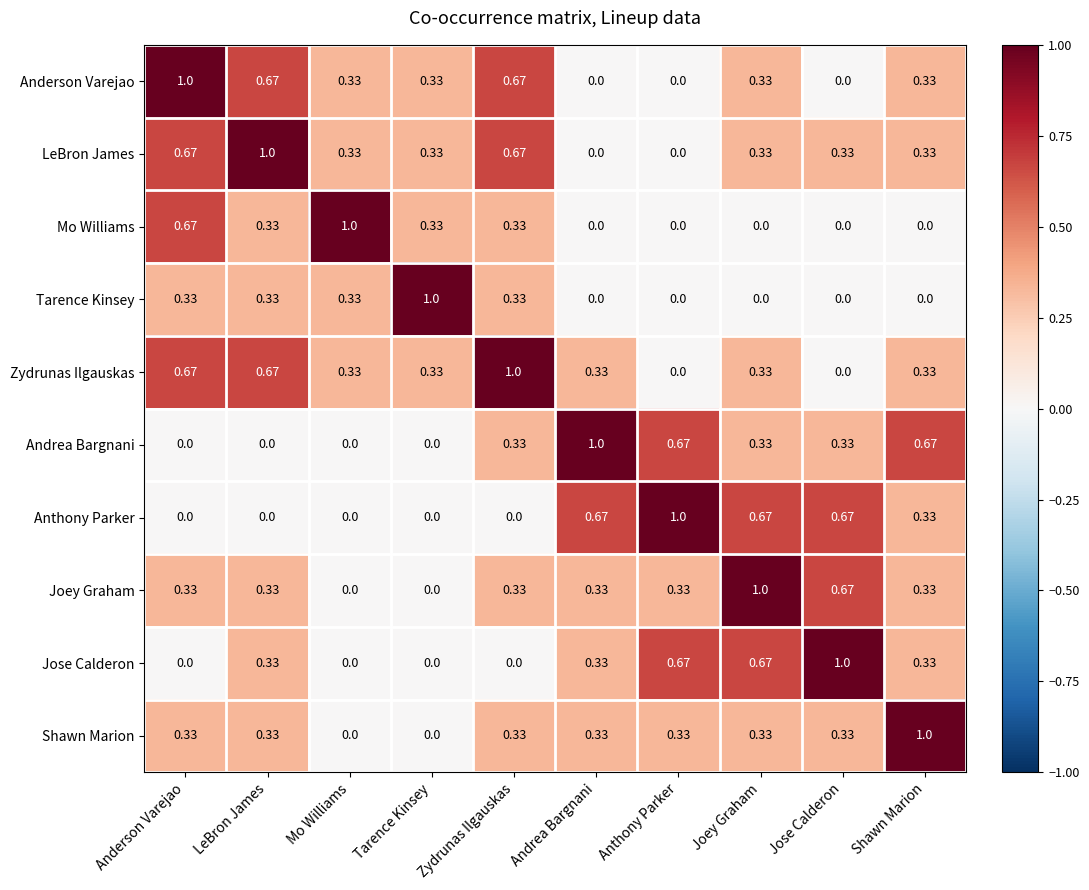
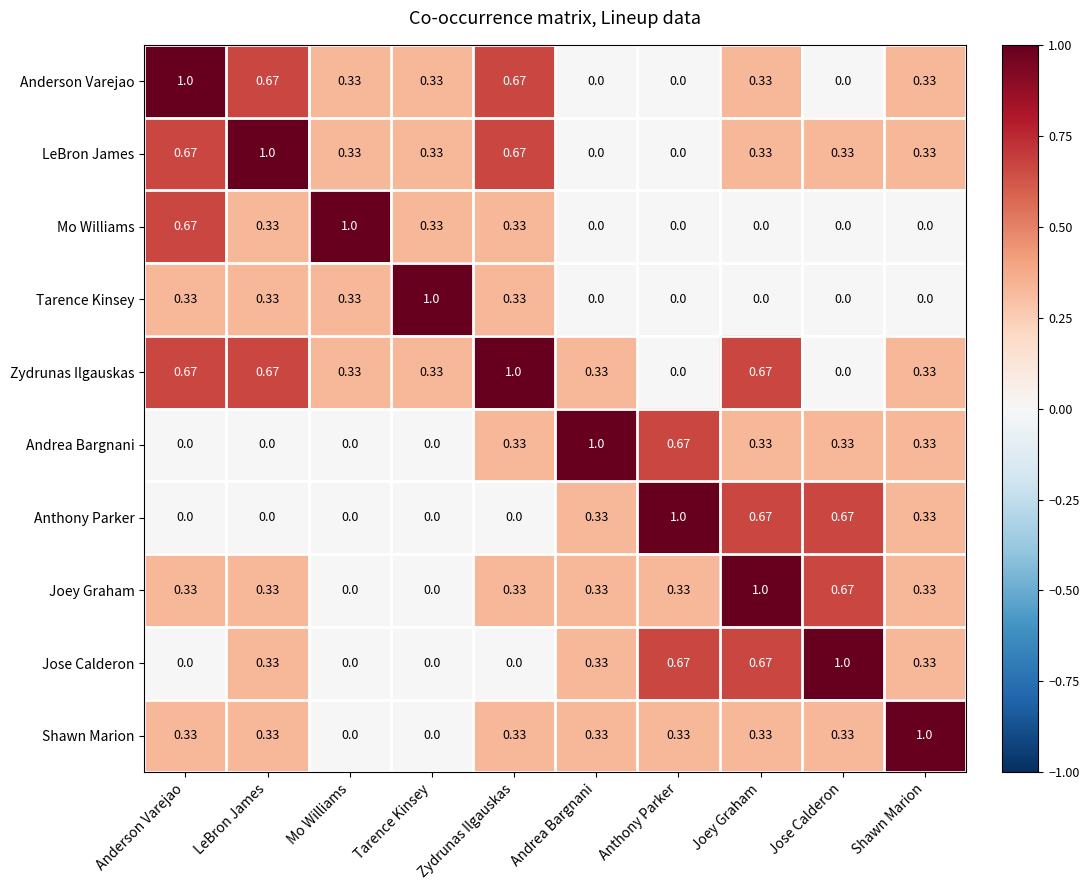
  {
    "Anderson Varejao": {
      "Anderson Varejao": 1.0,
      "LeBron James": 0.67,
      "Mo Williams": 0.33,
      "Tarence Kinsey": 0.33,
      "Zydrunas Ilgauskas": 0.67,
      "Andrea Bargnani": 0.0,
      "Anthony Parker": 0.0,
      "Joey Graham": 0.33,
      "Jose Calderon": 0.0,
      "Shawn Marion": 0.33
    },
    "LeBron James": {
      "Anderson Varejao": 0.67,
      "LeBron James": 1.0,
      "Mo Williams": 0.33,
      "Tarence Kinsey": 0.33,
      "Zydrunas Ilgauskas": 0.67,
      "Andrea Bargnani": 0.0,
      "Anthony Parker": 0.0,
      "Joey Graham": 0.33,
      "Jose Calderon": 0.33,
      "Shawn Marion": 0.33
    },
    "Mo Williams": {
      "Anderson Varejao": 0.67,
      "LeBron James": 0.33,
      "Mo Williams": 1.0,
      "Tarence Kinsey": 0.33,
      "Zydrunas Ilgauskas": 0.33,
      "Andrea Bargnani": 0.0,
      "Anthony Parker": 0.0,
      "Joey Graham": 0.0,
      "Jose Calderon": 0.0,
      "Shawn Marion": 0.0
    },
    "Tarence Kinsey": {
      "Anderson Varejao": 0.33,
      "LeBron James": 0.33,
      "Mo Williams": 0.33,
      "Tarence Kinsey": 1.0,
      "Zydrunas Ilgauskas": 0.33,
      "Andrea Bargnani": 0.0,
      "Anthony Parker": 0.0,
      "Joey Graham": 0.0,
      "Jose Calderon": 0.0,
      "Shawn Marion": 0.0
    },
    "Zydrunas Ilgauskas": {
      "Anderson Varejao": 0.67,
      "LeBron James": 0.67,
      "Mo Williams": 0.33,
      "Tarence Kinsey": 0.33,
      "Zydrunas Ilgauskas": 1.0,
      "Andrea Bargnani": 0.33,
      "Anthony Parker": 0.0,
-     "Joey Graham": 0.33,
+     "Joey Graham": 0.67,
      "Jose Calderon": 0.0,
      "Shawn Marion": 0.33
    },
    "Andrea Bargnani": {
      "Anderson Varejao": 0.0,
      "LeBron James": 0.0,
      "Mo Williams": 0.0,
      "Tarence Kinsey": 0.0,
      "Zydrunas Ilgauskas": 0.33,
      "Andrea Bargnani": 1.0,
      "Anthony Parker": 0.67,
      "Joey Graham": 0.33,
      "Jose Calderon": 0.33,
-     "Shawn Marion": 0.67
+     "Shawn Marion": 0.33
    },
    "Anthony Parker": {
      "Anderson Varejao": 0.0,
      "LeBron James": 0.0,
      "Mo Williams": 0.0,
      "Tarence Kinsey": 0.0,
      "Zydrunas Ilgauskas": 0.0,
-     "Andrea Bargnani": 0.67,
+     "Andrea Bargnani": 0.33,
      "Anthony Parker": 1.0,
      "Joey Graham": 0.67,
      "Jose Calderon": 0.67,
      "Shawn Marion": 0.33
    },
    "Joey Graham": {
      "Anderson Varejao": 0.33,
      "LeBron James": 0.33,
      "Mo Williams": 0.0,
      "Tarence Kinsey": 0.0,
      "Zydrunas Ilgauskas": 0.33,
      "Andrea Bargnani": 0.33,
      "Anthony Parker": 0.33,
      "Joey Graham": 1.0,
      "Jose Calderon": 0.67,
      "Shawn Marion": 0.33
    },
    "Jose Calderon": {
      "Anderson Varejao": 0.0,
      "LeBron James": 0.33,
      "Mo Williams": 0.0,
      "Tarence Kinsey": 0.0,
      "Zydrunas Ilgauskas": 0.0,
      "Andrea Bargnani": 0.33,
      "Anthony Parker": 0.67,
      "Joey Graham": 0.67,
      "Jose Calderon": 1.0,
      "Shawn Marion": 0.33
    },
    "Shawn Marion": {
      "Anderson Varejao": 0.33,
      "LeBron James": 0.33,
      "Mo Williams": 0.0,
      "Tarence Kinsey": 0.0,
      "Zydrunas Ilgauskas": 0.33,
      "Andrea Bargnani": 0.33,
      "Anthony Parker": 0.33,
      "Joey Graham": 0.33,
      "Jose Calderon": 0.33,
      "Shawn Marion": 1.0
    }
  }
